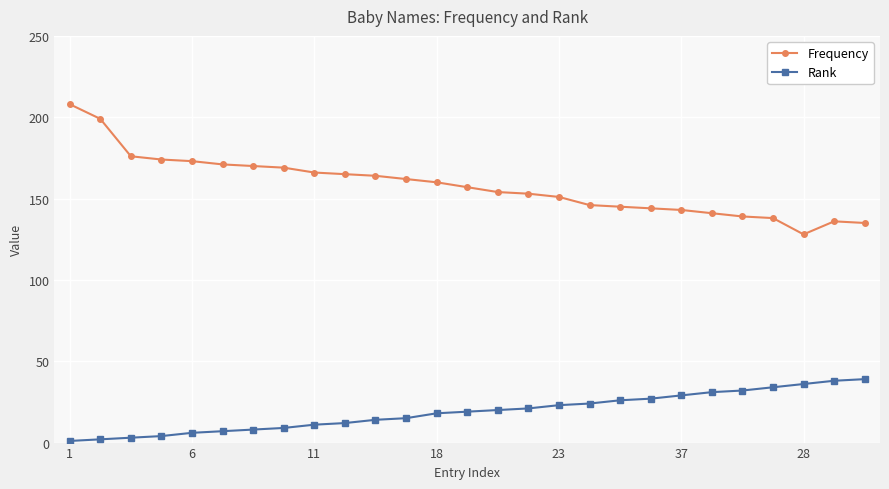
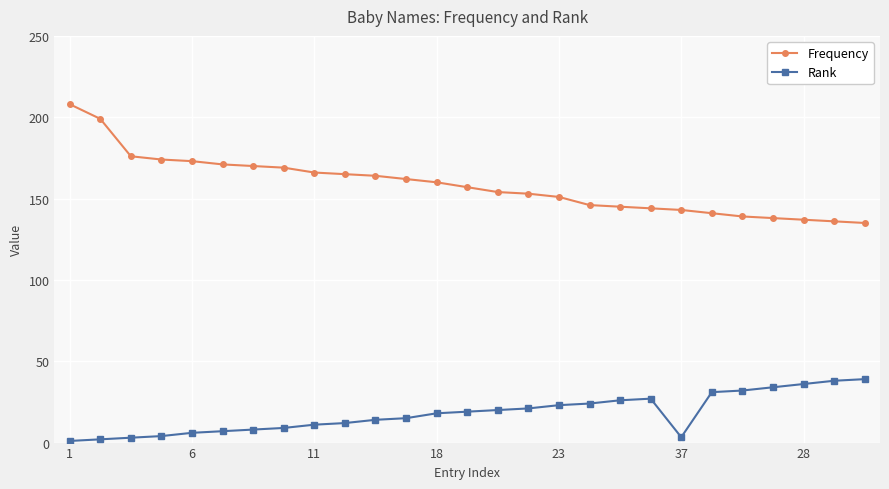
  {
    "Frequency": {
      "37": 143,
-     "28": 128
+     "28": 137
    },
    "Rank": {
-     "37": 29,
+     "37": 3,
      "28": 36
    }
  }
